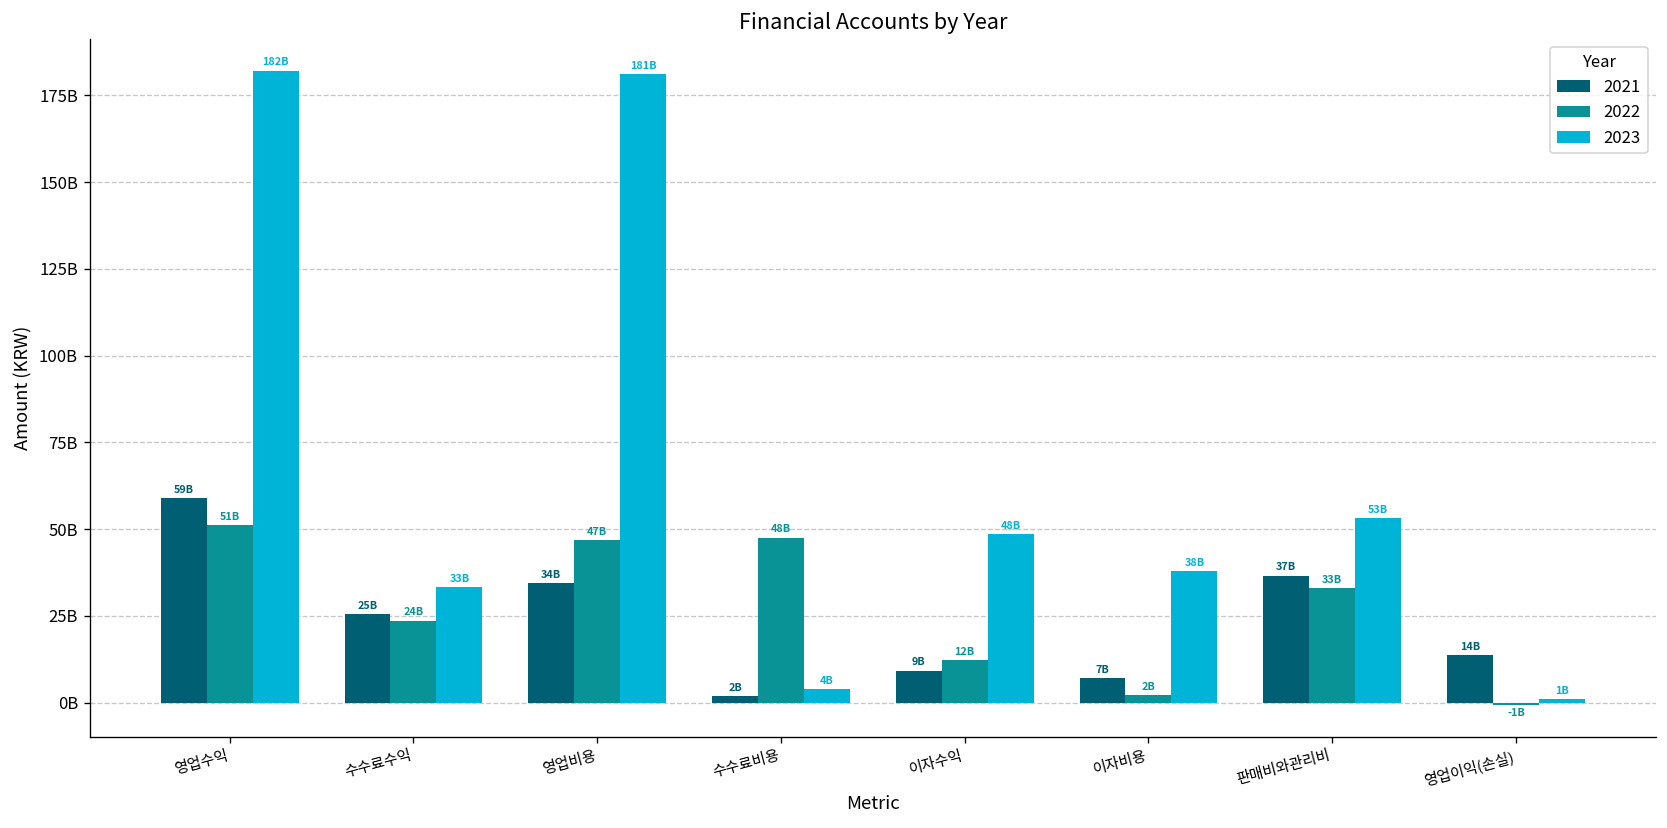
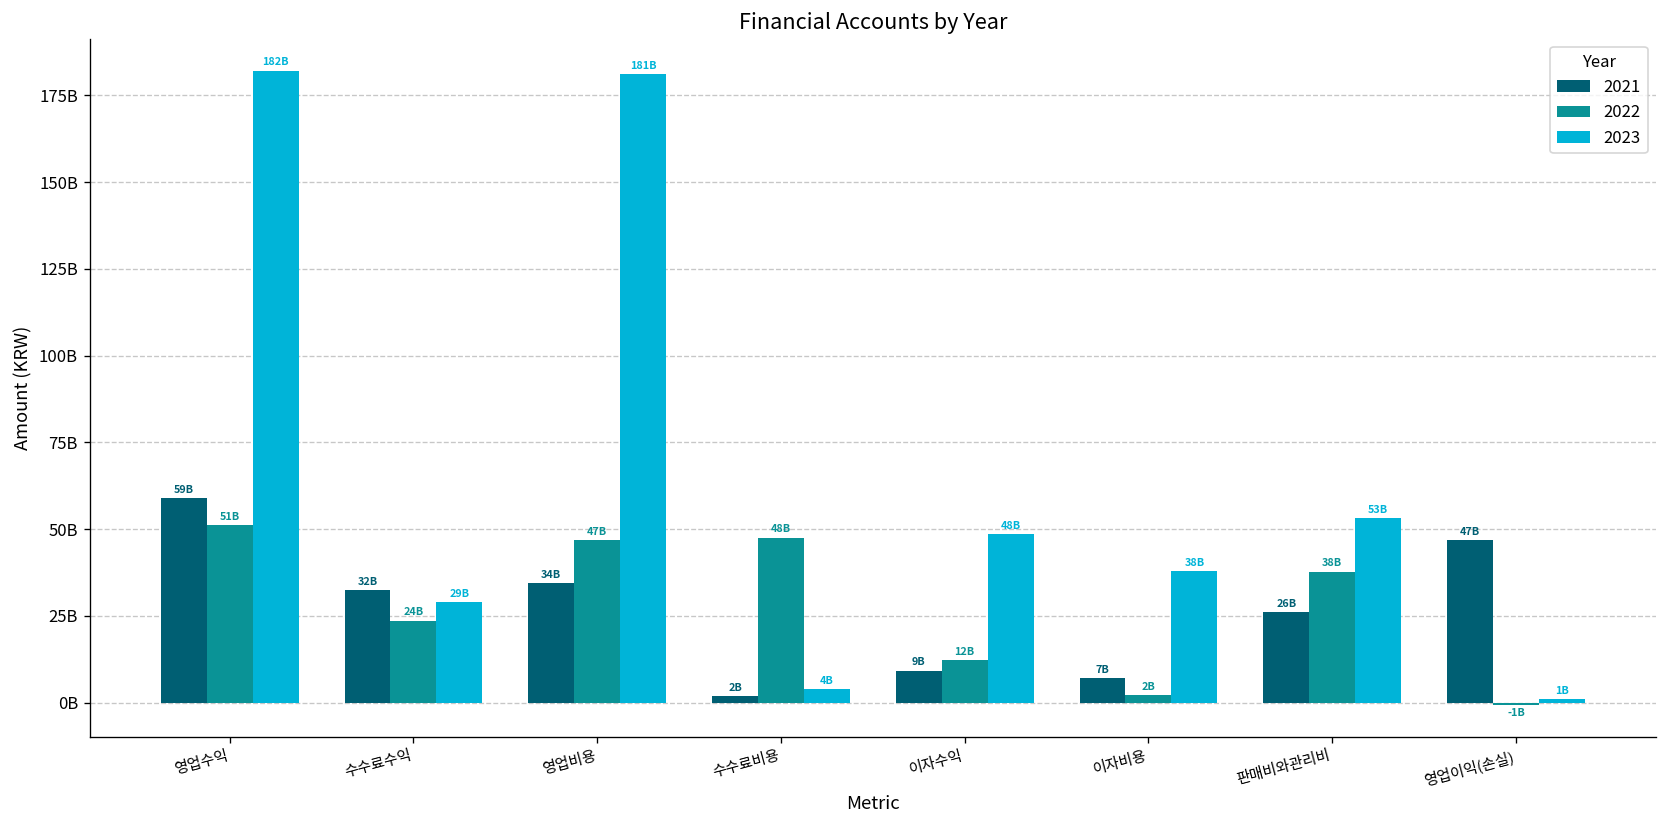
  {
    "2021": {
      "영업수익": "59B",
-     "수수료수익": "25B",
+     "수수료수익": "32B",
      "영업비용": "34B",
      "수수료비용": "2B",
      "이자수익": "9B",
      "이자비용": "7B",
-     "판매비와관리비": "37B",
-     "영업이익(손실)": "14B"
+     "판매비와관리비": "26B",
+     "영업이익(손실)": "47B"
    },
    "2022": {
      "영업수익": "51B",
      "수수료수익": "24B",
      "영업비용": "47B",
      "수수료비용": "48B",
      "이자수익": "12B",
      "이자비용": "2B",
-     "판매비와관리비": "33B",
+     "판매비와관리비": "38B",
      "영업이익(손실)": "-1B"
    },
    "2023": {
      "영업수익": "182B",
-     "수수료수익": "33B",
+     "수수료수익": "29B",
      "영업비용": "181B",
      "수수료비용": "4B",
      "이자수익": "48B",
      "이자비용": "38B",
      "판매비와관리비": "53B",
      "영업이익(손실)": "1B"
    }
  }
